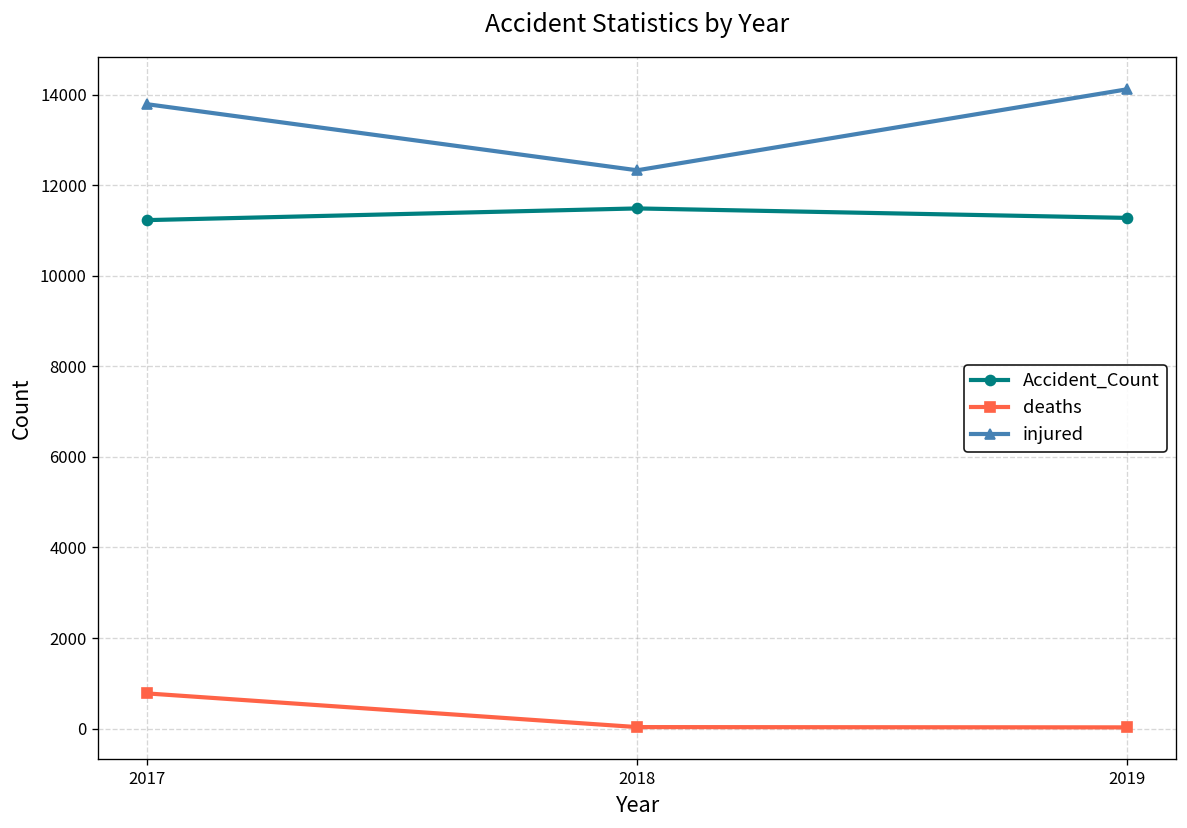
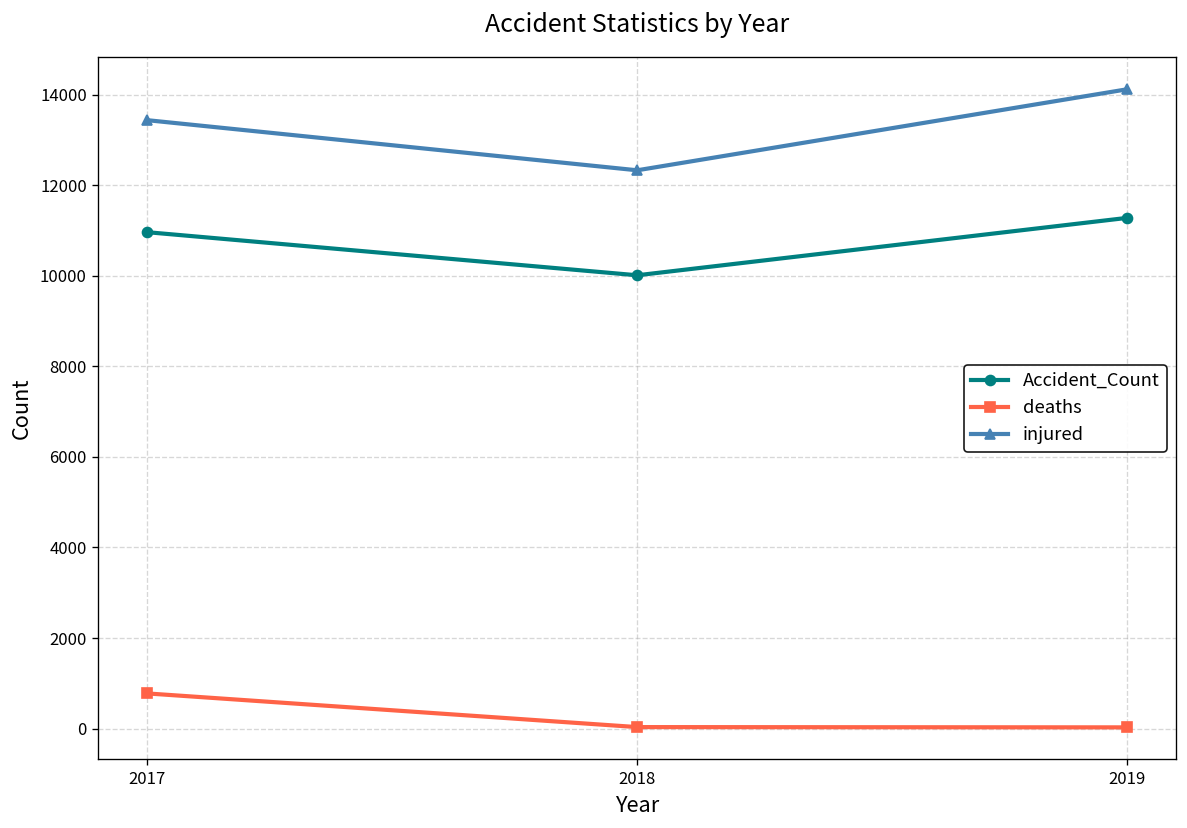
  {
    "Accident_Count": {
-     "2017": 11200,
-     "2018": 11500,
+     "2017": 11000,
+     "2018": 10000,
      "2019": 11300
    },
    "deaths": {
      "2017": 800,
      "2018": 0,
      "2019": 0
    },
    "injured": {
-     "2017": 13800,
+     "2017": 13400,
      "2018": 12300,
      "2019": 14100
    }
  }
